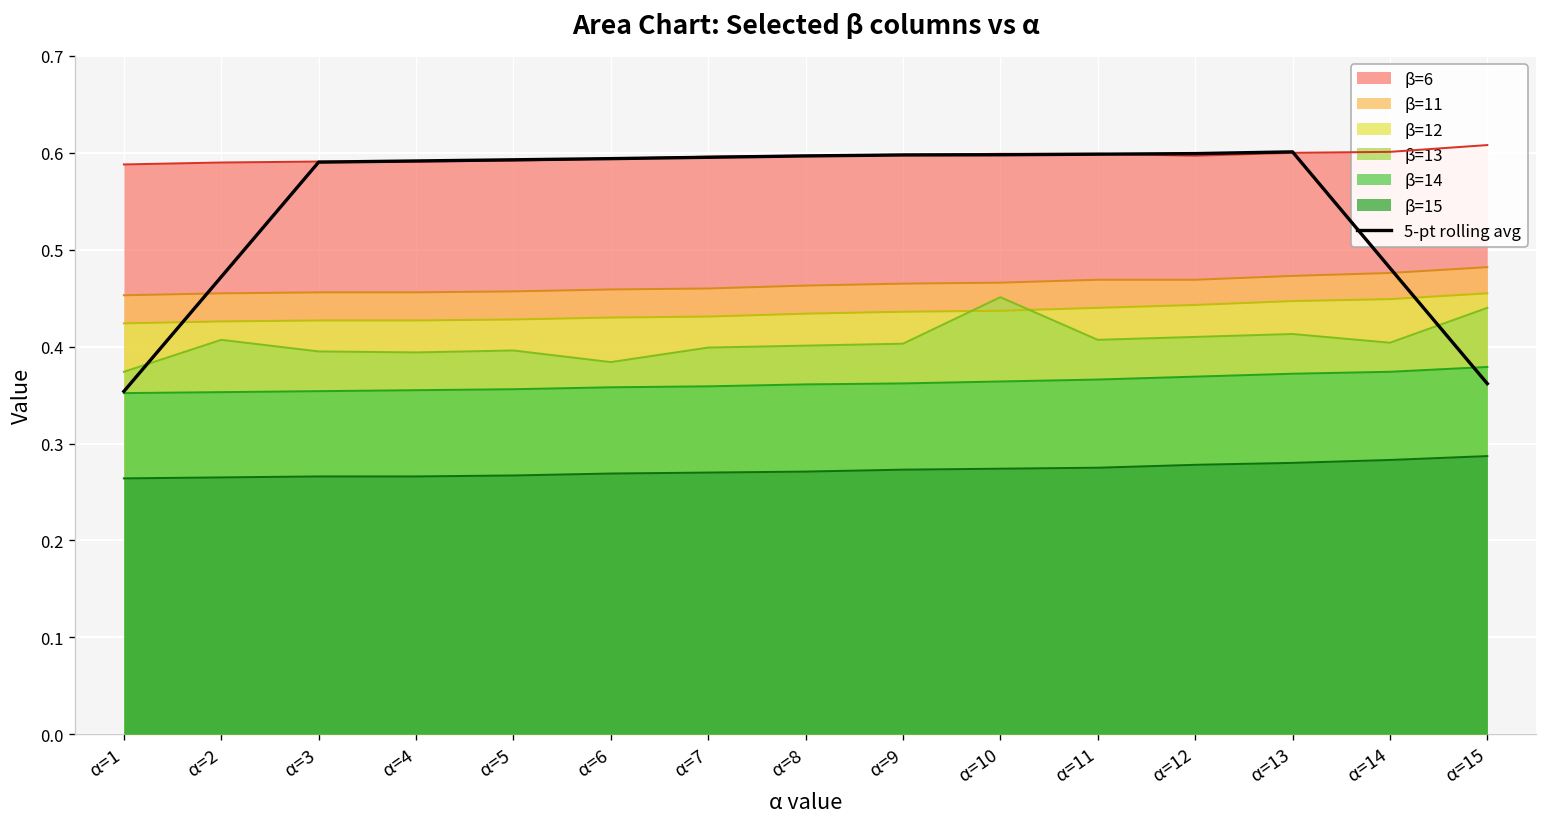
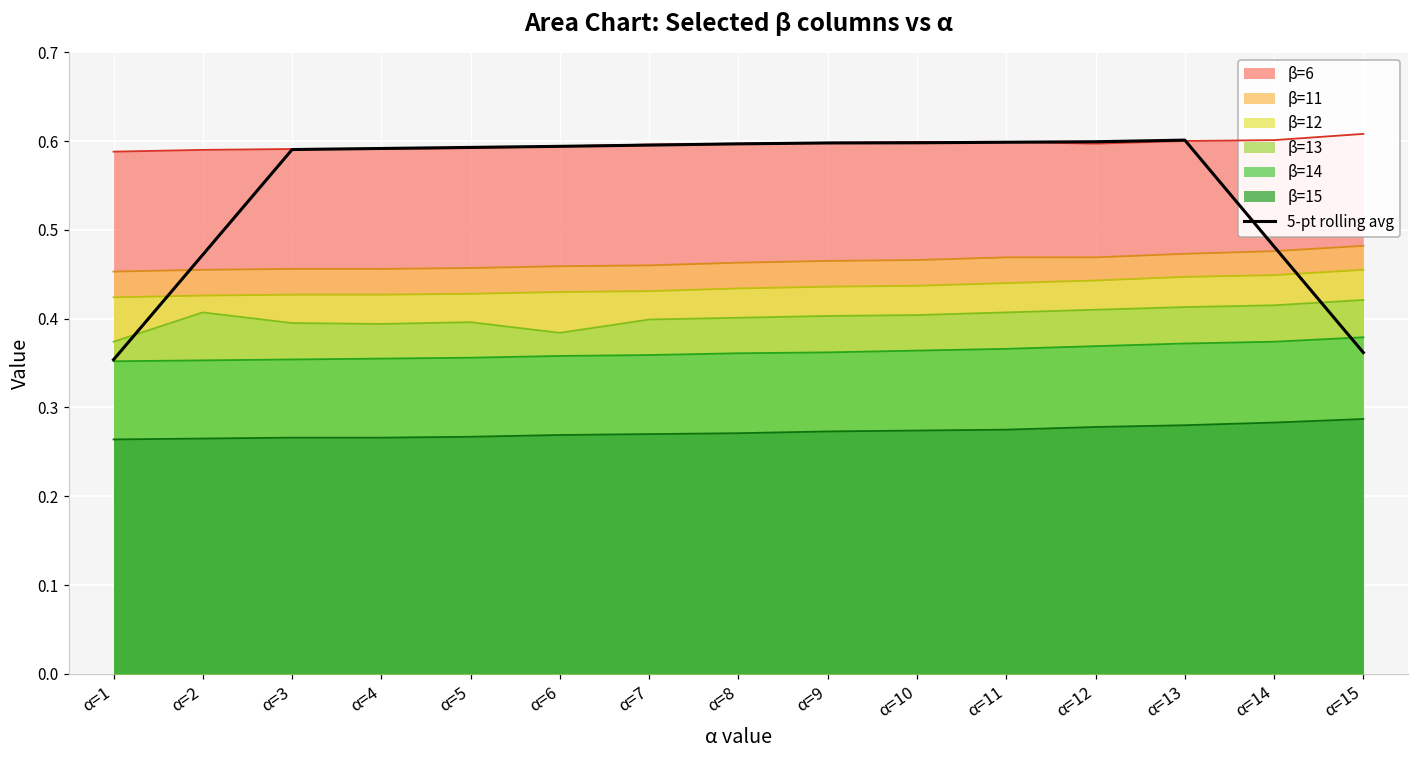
  {
    "β=6": {
      "α=1": 0.59,
      "α=2": 0.59
    },
    "β=13": {
      "α=1": 0.37,
      "α=2": 0.41,
      "α=3": 0.40,
      "α=4": 0.39,
      "α=5": 0.40,
      "α=6": 0.38,
      "α=7": 0.40,
      "α=8": 0.40,
      "α=9": 0.40,
-     "α=10": 0.45,
+     "α=10": 0.40,
      "α=11": 0.41,
      "α=12": 0.41,
      "α=13": 0.41,
-     "α=14": 0.40,
-     "α=15": 0.44
+     "α=14": 0.42,
+     "α=15": 0.42
    },
    "5-pt rolling avg": {
      "α=2": 0.47,
      "α=14": 0.48,
      "α=15": 0.36
    }
  }
